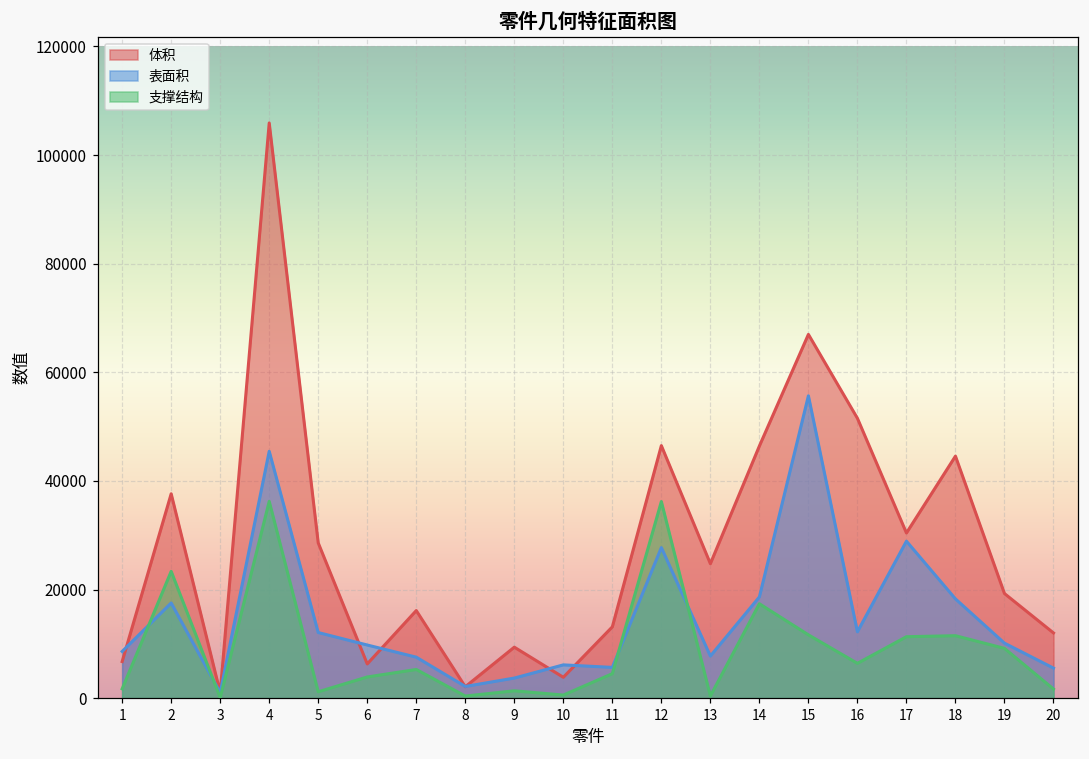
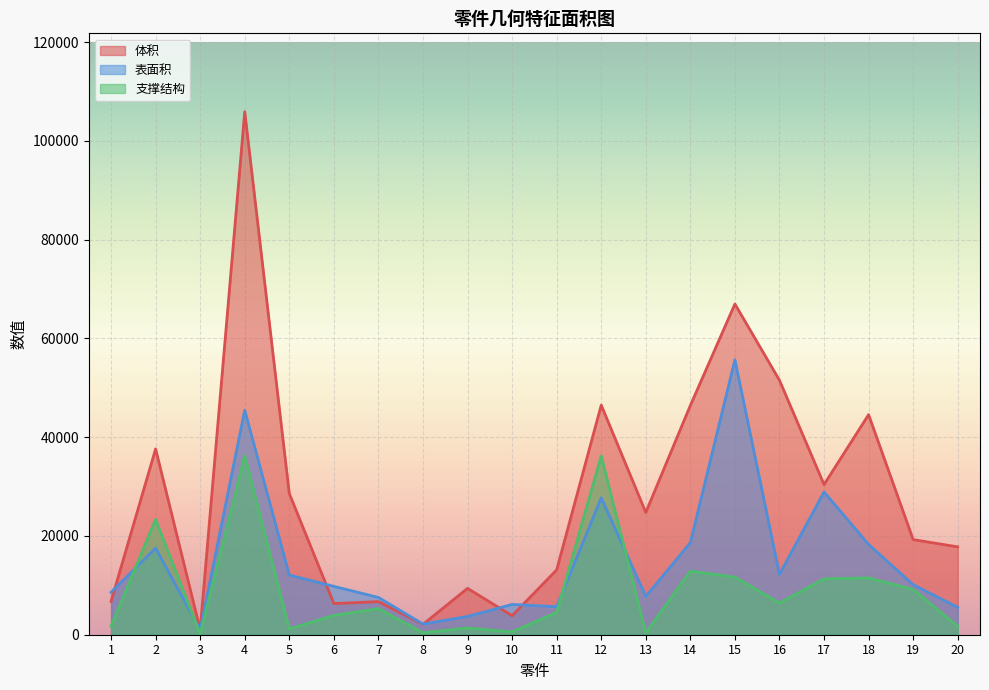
  {
    "体积": {
      "1": 7000,
      "2": 38000,
      "4": 106000,
      "5": 29000,
      "6": 6000,
-     "7": 16000,
+     "7": 7000,
      "9": 9000,
      "10": 4000,
      "11": 13000,
      "12": 47000,
      "13": 25000,
      "14": 46000,
      "15": 67000,
      "16": 52000,
      "17": 30000,
      "18": 45000,
      "19": 19000,
-     "20": 12000
+     "20": 18000
    },
    "表面积": {
      "1": 9000,
      "2": 18000,
      "4": 45000,
      "5": 12000,
      "6": 10000,
      "7": 8000,
      "9": 4000,
      "10": 6000,
      "11": 6000,
      "12": 28000,
      "13": 8000,
      "14": 19000,
      "15": 56000,
      "16": 12000,
      "17": 29000,
      "18": 18000,
      "19": 10000,
      "20": 6000
    },
    "支撑结构": {
      "1": 2000,
      "2": 23000,
      "3": 0,
      "4": 36000,
      "5": 1000,
      "6": 4000,
      "7": 5000,
      "8": 0,
      "9": 1000,
      "10": 1000,
      "11": 5000,
      "12": 36000,
      "13": 0,
-     "14": 17000,
+     "14": 13000,
      "15": 12000,
      "16": 6000,
      "17": 11000,
      "18": 12000,
      "19": 9000,
      "20": 2000
    }
  }
